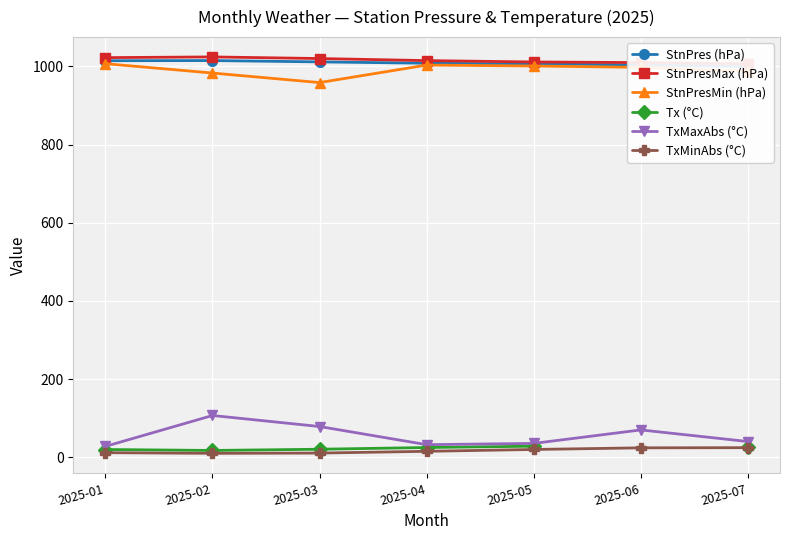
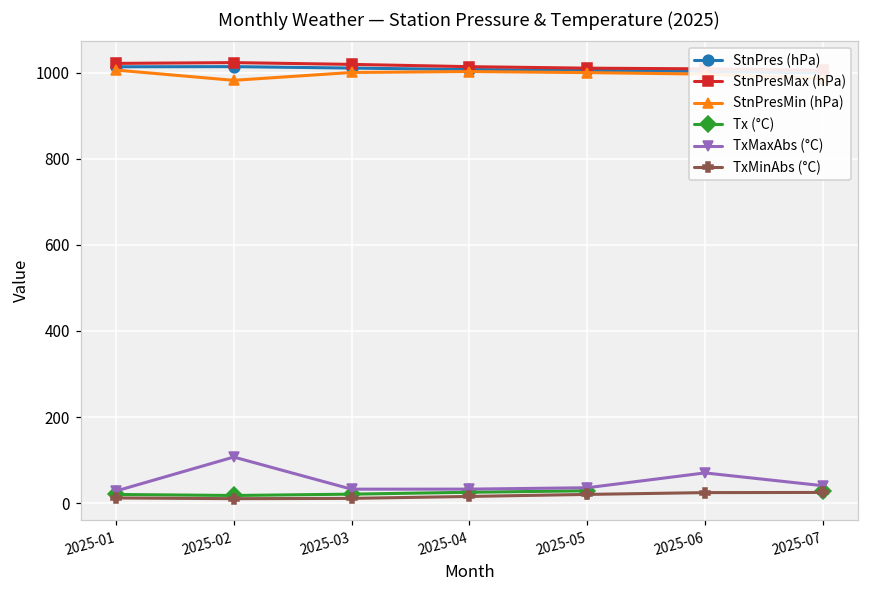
  {
    "StnPres (hPa)": {
      "2025-01": 1010,
      "2025-02": 1010,
      "2025-03": 1010
    },
    "StnPresMax (hPa)": {
      "2025-01": 1020,
      "2025-02": 1020,
      "2025-03": 1020,
      "2025-04": 1010
    },
    "StnPresMin (hPa)": {
      "2025-01": 1010,
      "2025-02": 980,
-     "2025-03": 960
+     "2025-03": 1000
    },
    "Tx (°C)": {
      "2025-01": 20,
      "2025-02": 20,
      "2025-03": 20,
      "2025-04": 30,
      "2025-05": 30
    },
    "TxMaxAbs (°C)": {
      "2025-01": 30,
      "2025-02": 110,
-     "2025-03": 80,
+     "2025-03": 30,
      "2025-04": 30,
      "2025-05": 40,
      "2025-06": 70,
      "2025-07": 40
    },
    "TxMinAbs (°C)": {
      "2025-01": 10,
      "2025-02": 10,
      "2025-03": 10,
      "2025-04": 20,
      "2025-05": 20,
      "2025-06": 20
    }
  }
